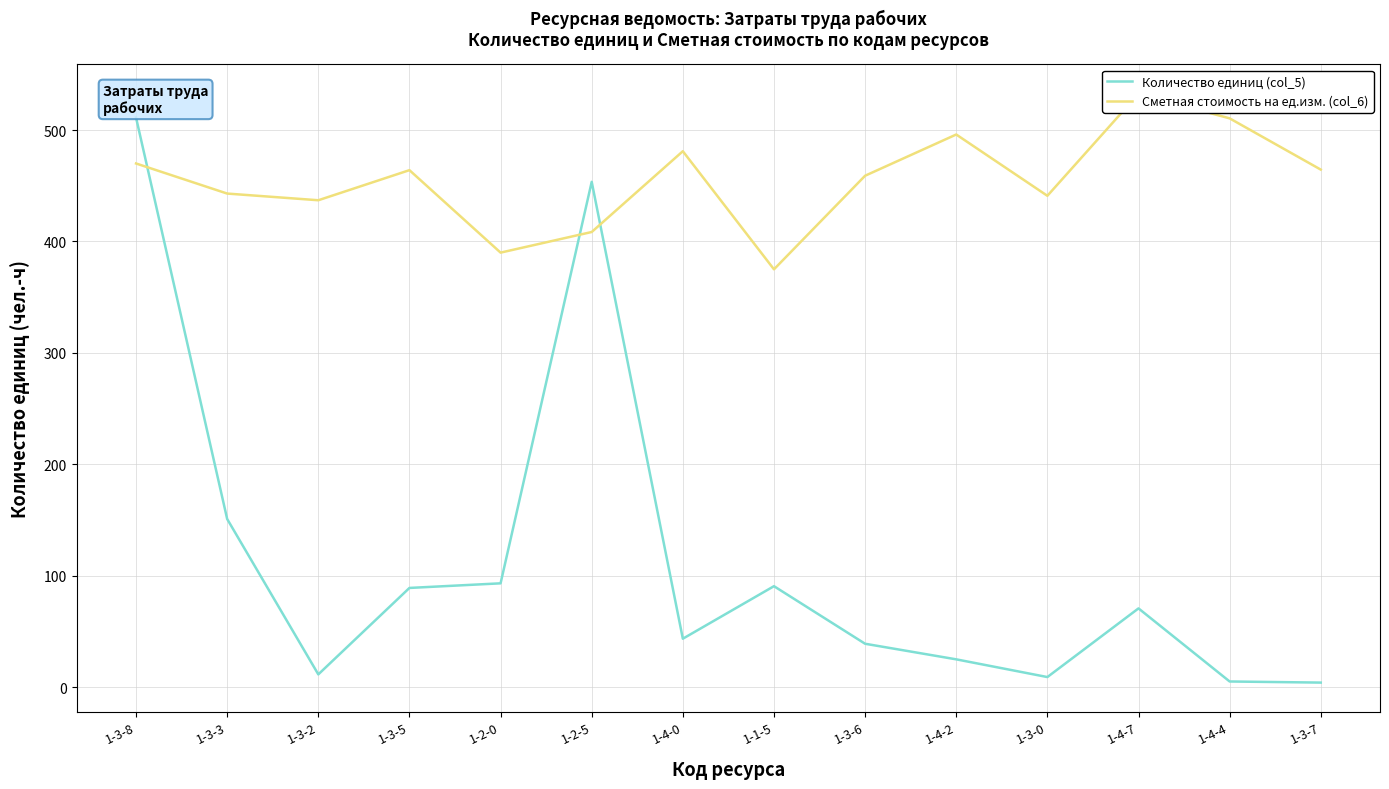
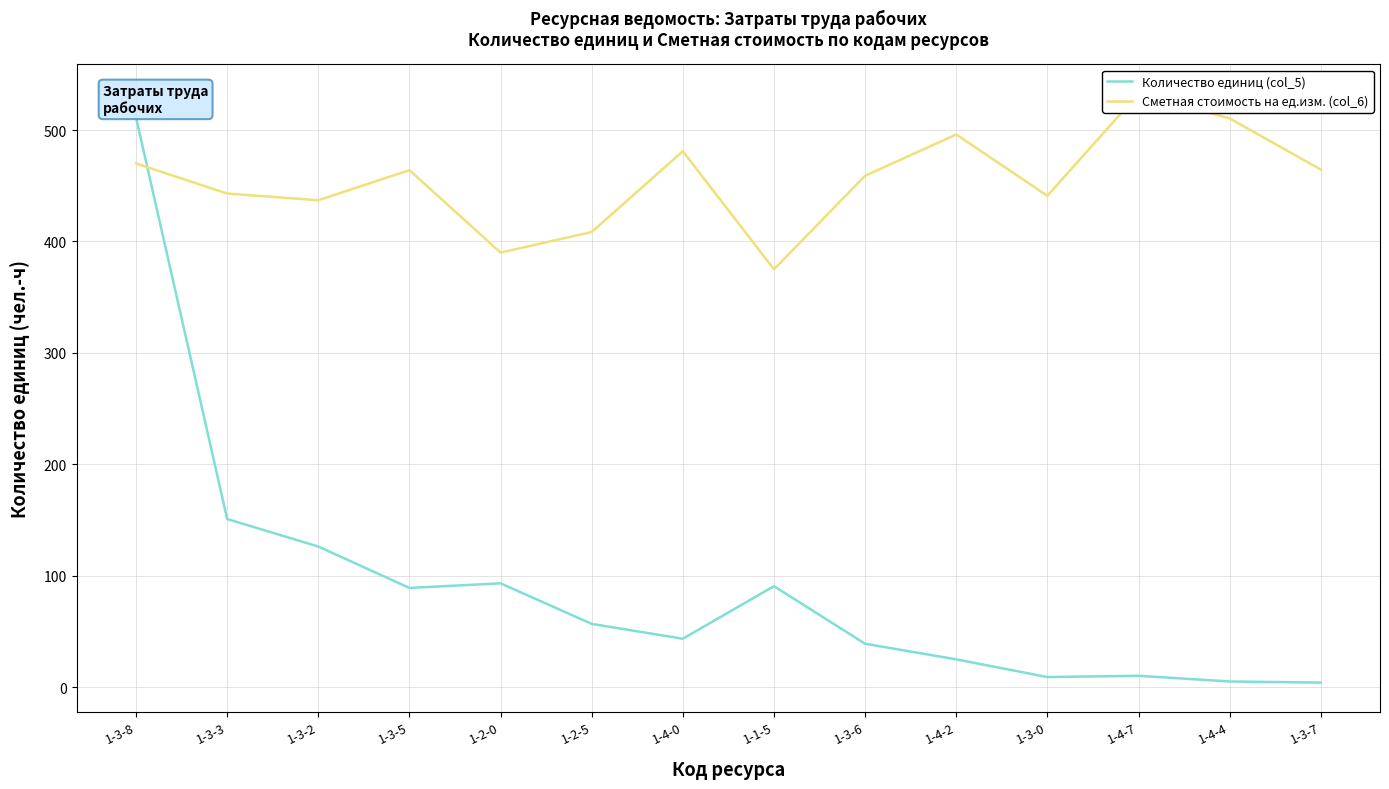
  {
    "Количество единиц (col_5)": {
      "1-3-3": 151,
-     "1-3-2": 11,
+     "1-3-2": 126,
      "1-3-5": 89,
      "1-2-0": 93,
-     "1-2-5": 454,
+     "1-2-5": 57,
      "1-4-0": 44,
      "1-1-5": 91,
      "1-3-6": 39,
      "1-4-2": 25,
      "1-3-0": 9,
-     "1-4-7": 71,
+     "1-4-7": 10,
      "1-4-4": 5,
      "1-3-7": 4
    },
    "Сметная стоимость на ед.изм. (col_6)": {
      "1-3-8": 470,
      "1-3-3": 443,
      "1-3-2": 437,
      "1-3-5": 464,
      "1-2-0": 390,
      "1-2-5": 409,
      "1-4-0": 481,
      "1-1-5": 375,
      "1-3-6": 459,
      "1-4-2": 496,
      "1-3-0": 441,
      "1-4-4": 511,
      "1-3-7": 464
    }
  }
